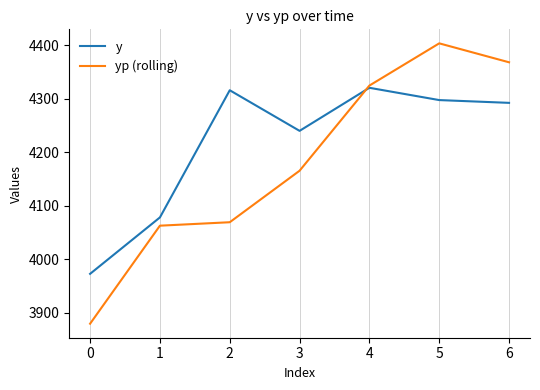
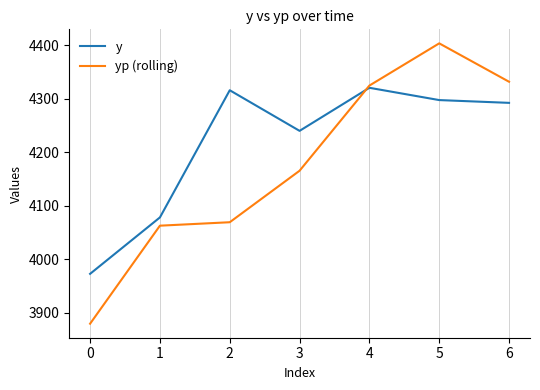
  {
    "y": {
      "0": 3970,
      "1": 4080,
      "2": 4320,
      "3": 4240,
      "5": 4300,
      "6": 4290
    },
    "yp (rolling)": {
      "0": 3880,
      "1": 4060,
      "2": 4070,
      "3": 4170,
      "5": 4400,
-     "6": 4370
+     "6": 4330
    }
  }
